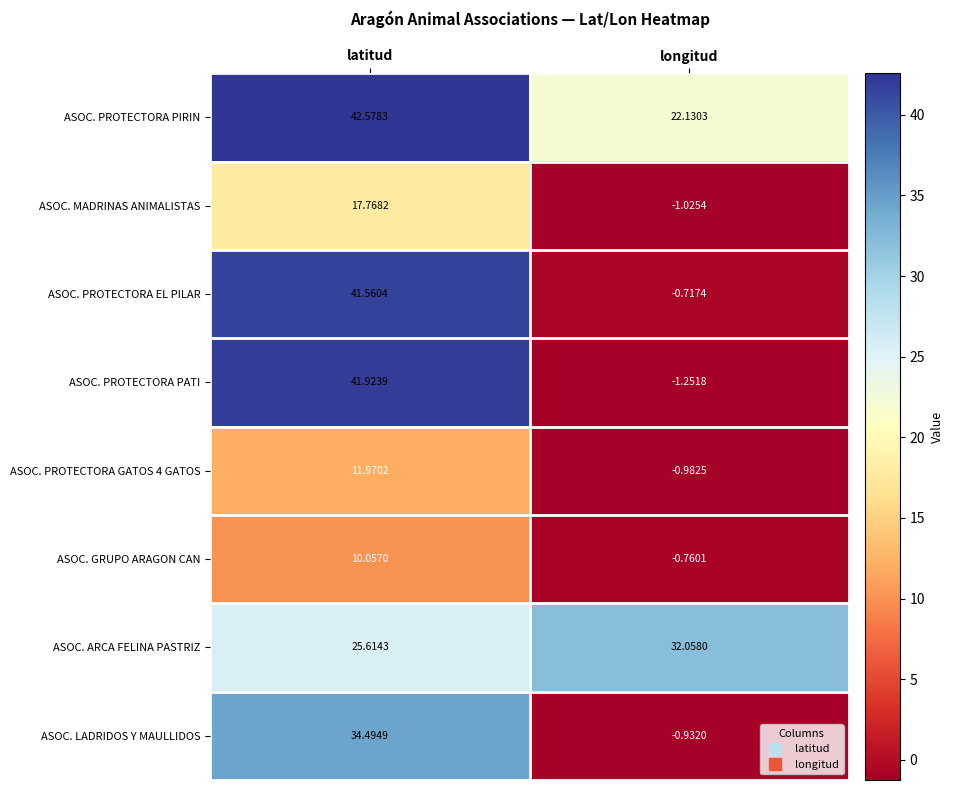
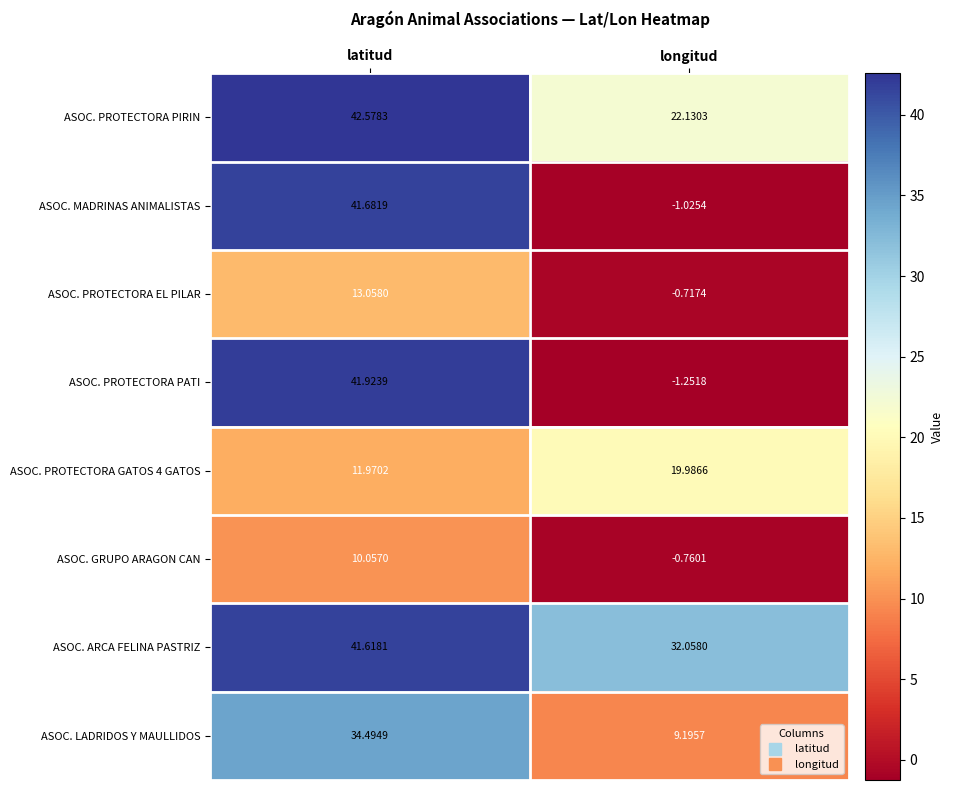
  {
    "ASOC. PROTECTORA PIRIN": {
      "latitud": 42.5783,
      "longitud": 22.1303
    },
    "ASOC. MADRINAS ANIMALISTAS": {
-     "latitud": 17.7682,
+     "latitud": 41.6819,
      "longitud": -1.0254
    },
    "ASOC. PROTECTORA EL PILAR": {
-     "latitud": 41.5604,
+     "latitud": 13.0580,
      "longitud": -0.7174
    },
    "ASOC. PROTECTORA PATI": {
      "latitud": 41.9239,
      "longitud": -1.2518
    },
    "ASOC. PROTECTORA GATOS 4 GATOS": {
      "latitud": 11.9702,
-     "longitud": -0.9825
+     "longitud": 19.9866
    },
    "ASOC. GRUPO ARAGON CAN": {
      "latitud": 10.0570,
      "longitud": -0.7601
    },
    "ASOC. ARCA FELINA PASTRIZ": {
-     "latitud": 25.6143,
+     "latitud": 41.6181,
      "longitud": 32.0580
    },
    "ASOC. LADRIDOS Y MAULLIDOS": {
      "latitud": 34.4949,
-     "longitud": -0.9320
+     "longitud": 9.1957
    }
  }
